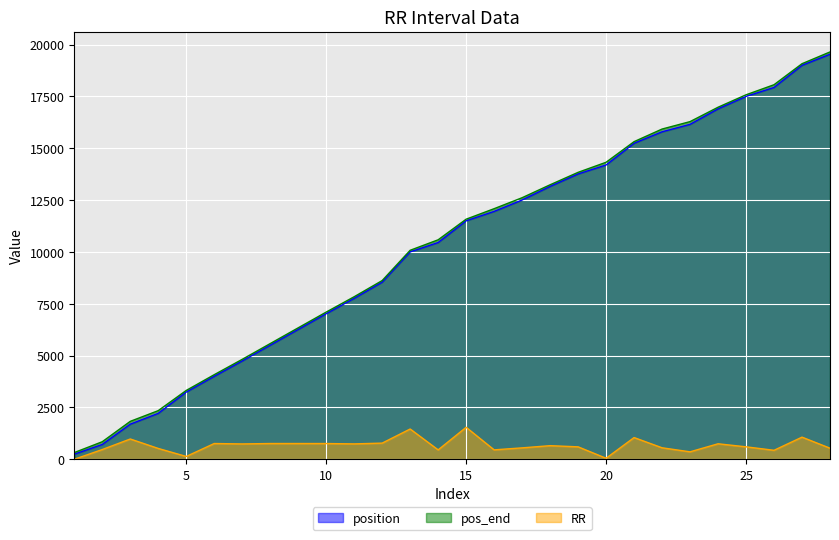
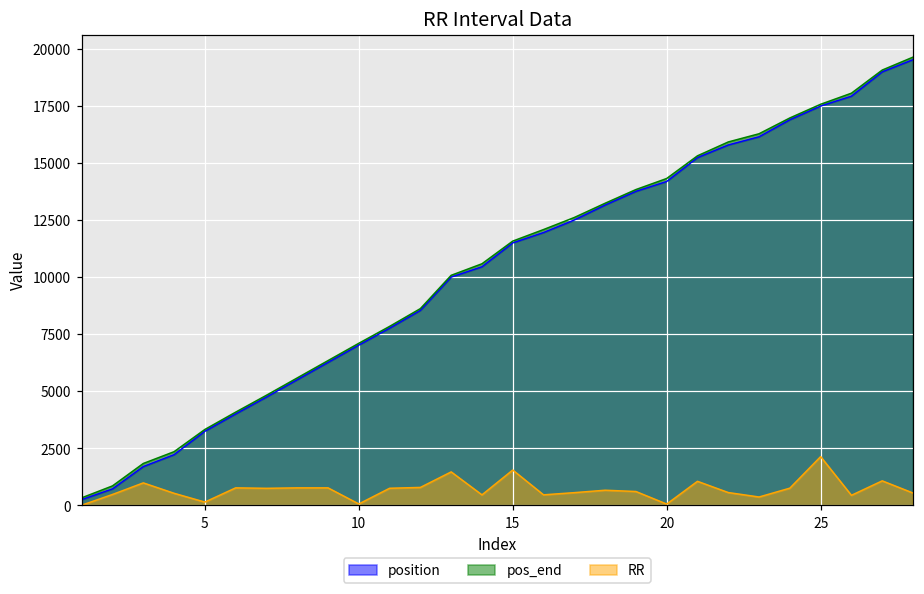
  {
    "position": {
      "20": 14200
    },
    "pos_end": {
      "20": 14300
    },
    "RR": {
      "5": 100,
-     "10": 800,
+     "10": 100,
      "15": 1500,
      "20": 0,
-     "25": 600
+     "25": 2100
    }
  }
